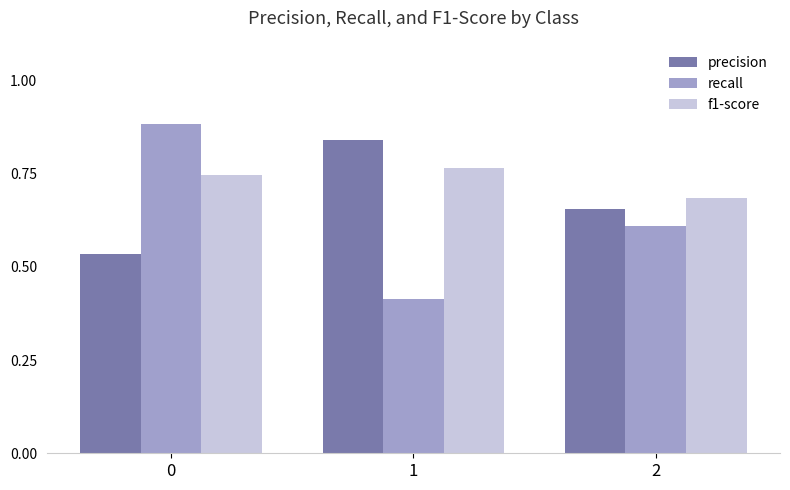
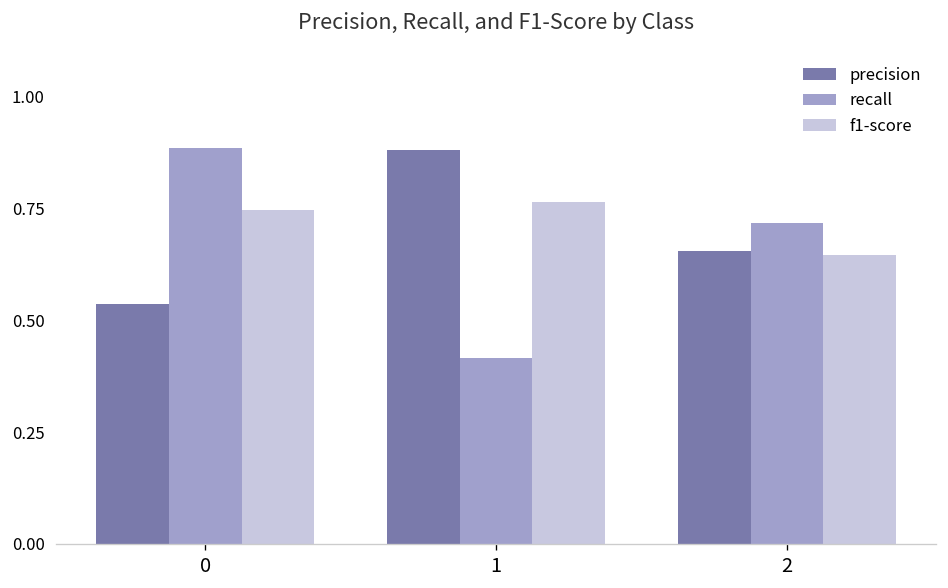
  {
    "precision": {
      "0": 0.54,
-     "1": 0.84,
+     "1": 0.88,
      "2": 0.66
    },
    "recall": {
      "0": 0.88,
      "1": 0.42,
-     "2": 0.61
+     "2": 0.72
    },
    "f1-score": {
      "0": 0.75,
      "1": 0.77,
-     "2": 0.68
+     "2": 0.65
    }
  }
